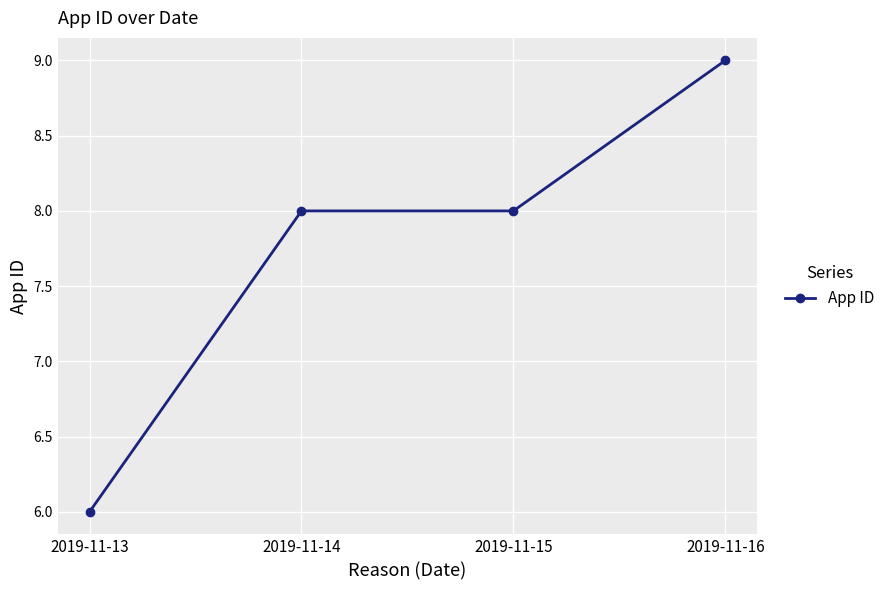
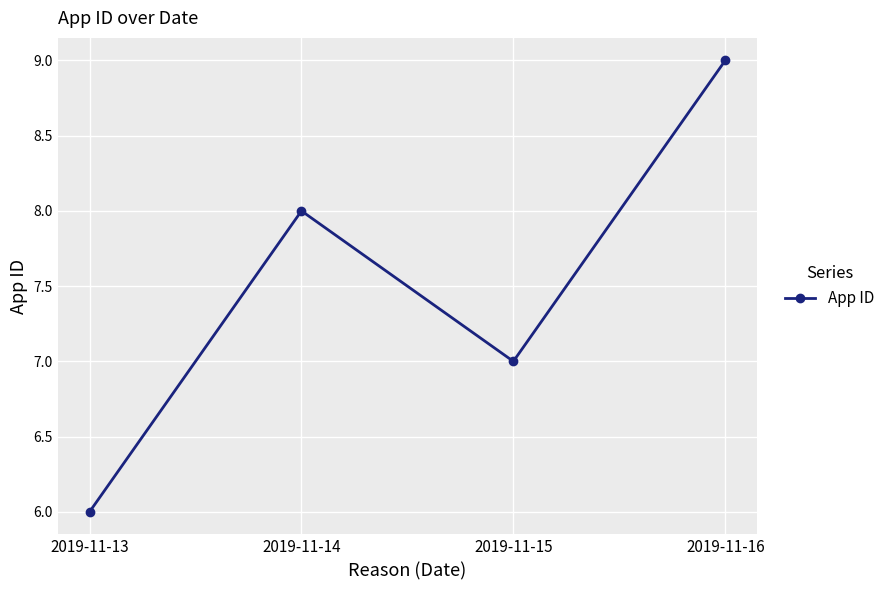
  {
    "2019-11-13": 6,
    "2019-11-14": 8,
-   "2019-11-15": 8,
+   "2019-11-15": 7,
    "2019-11-16": 9
  }
